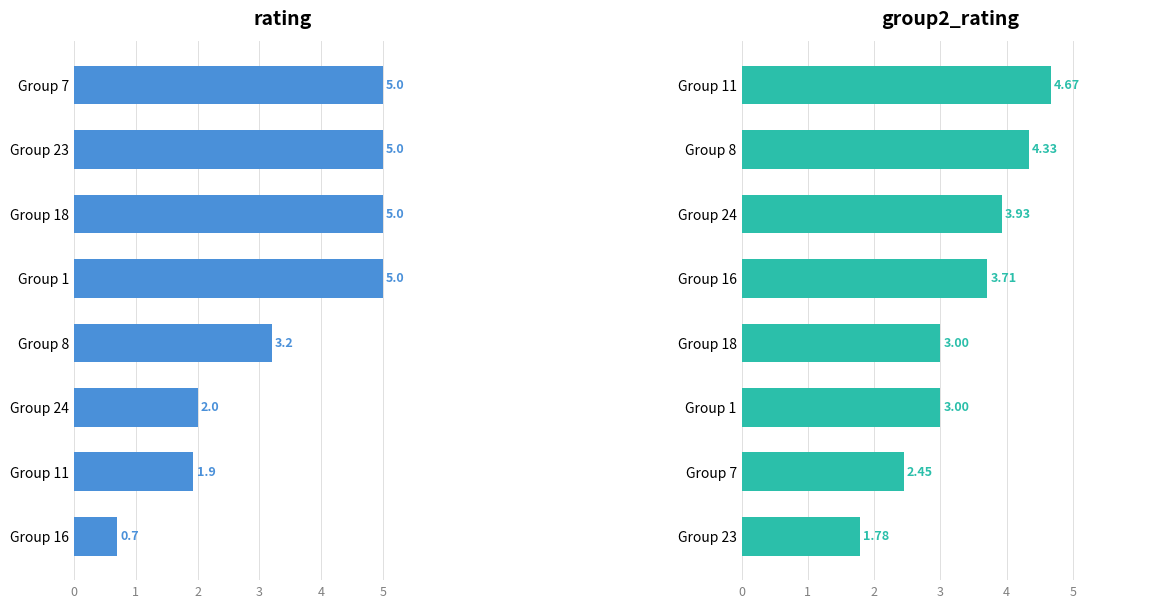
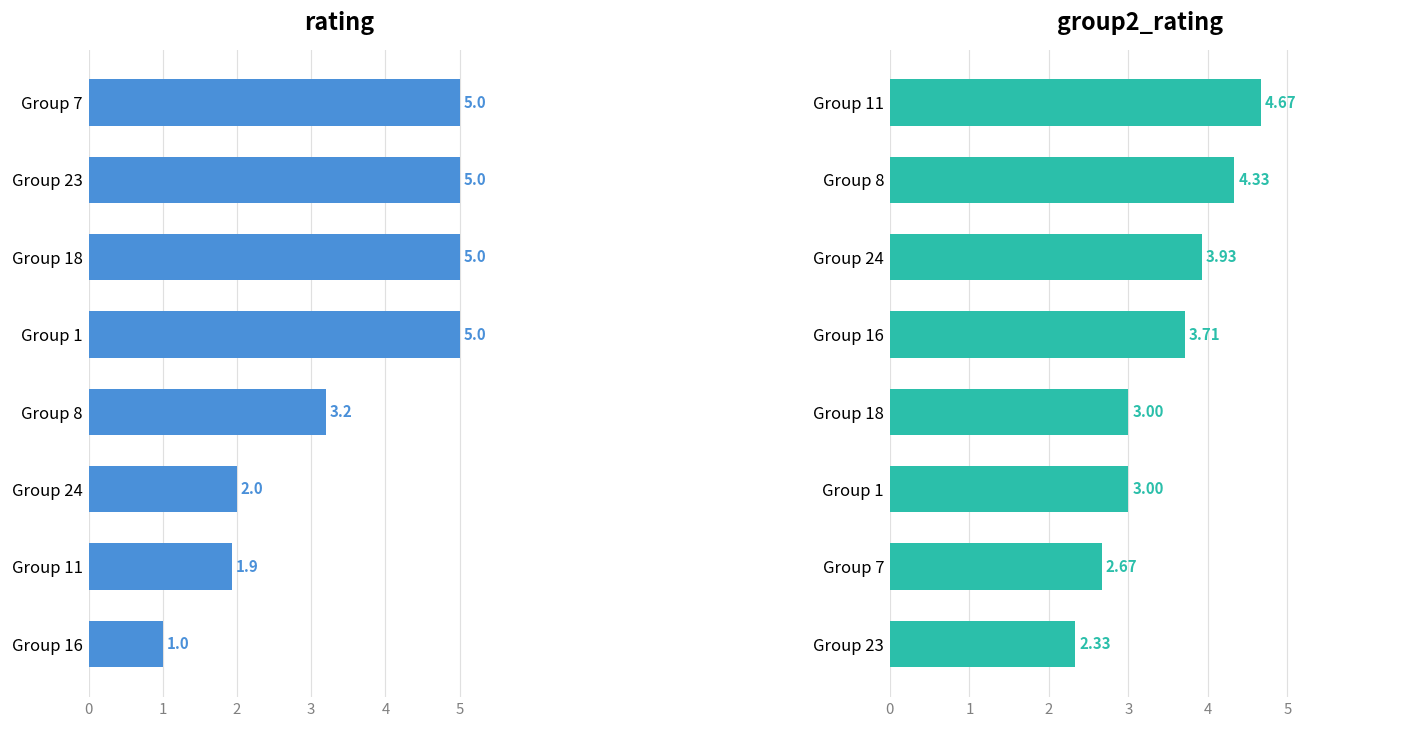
  {
    "rating": {
      "Group 7": 5.0,
      "Group 23": 5.0,
      "Group 18": 5.0,
      "Group 1": 5.0,
      "Group 8": 3.2,
      "Group 24": 2.0,
      "Group 11": 1.9,
-     "Group 16": 0.7
+     "Group 16": 1.0
    },
    "group2_rating": {
      "Group 11": 4.67,
      "Group 8": 4.33,
      "Group 24": 3.93,
      "Group 16": 3.71,
      "Group 18": 3.00,
      "Group 1": 3.00,
-     "Group 7": 2.45,
-     "Group 23": 1.78
+     "Group 7": 2.67,
+     "Group 23": 2.33
    }
  }
